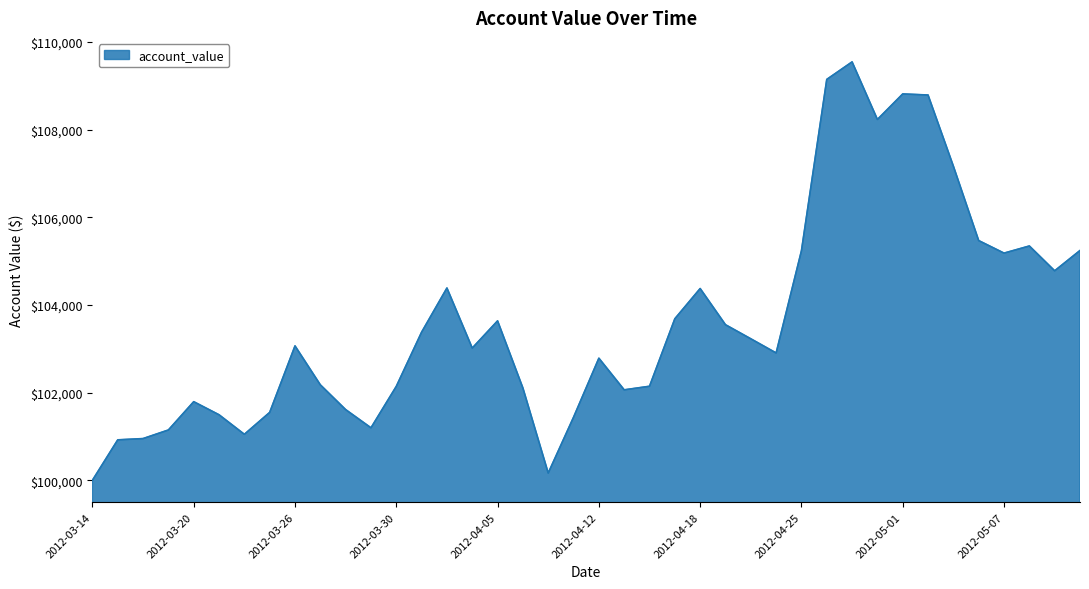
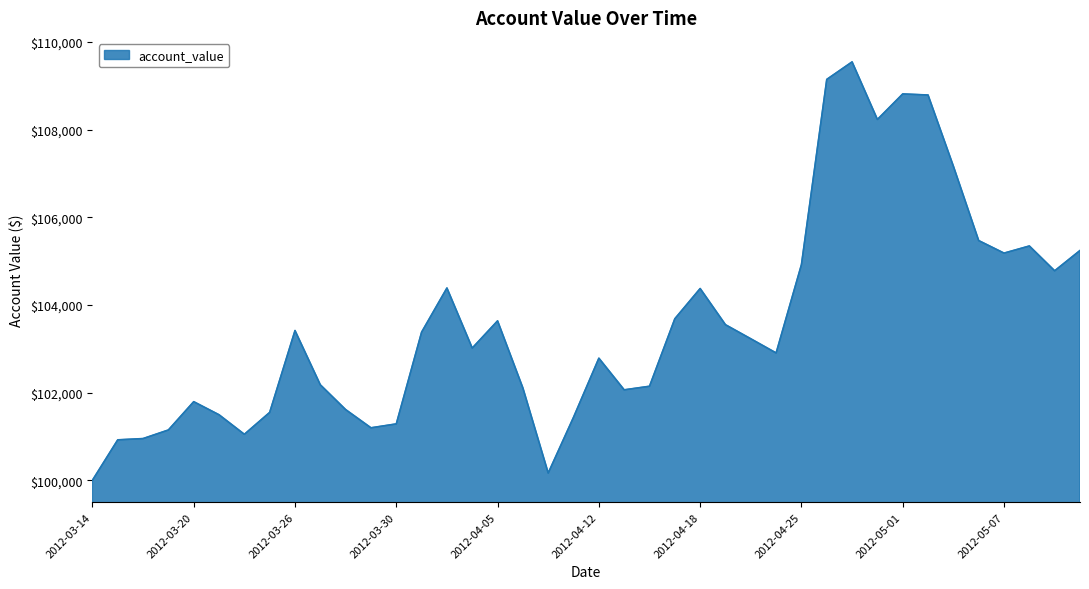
  {
    "2012-03-14": "$100,000",
    "2012-03-20": "$101,800",
-   "2012-03-26": "$103,100",
-   "2012-03-30": "$102,100",
+   "2012-03-26": "$103,400",
+   "2012-03-30": "$101,300",
    "2012-04-05": "$103,600",
    "2012-04-12": "$102,800",
    "2012-04-18": "$104,400",
-   "2012-04-25": "$105,200",
+   "2012-04-25": "$104,900",
    "2012-05-01": "$108,800",
    "2012-05-07": "$105,200"
  }
